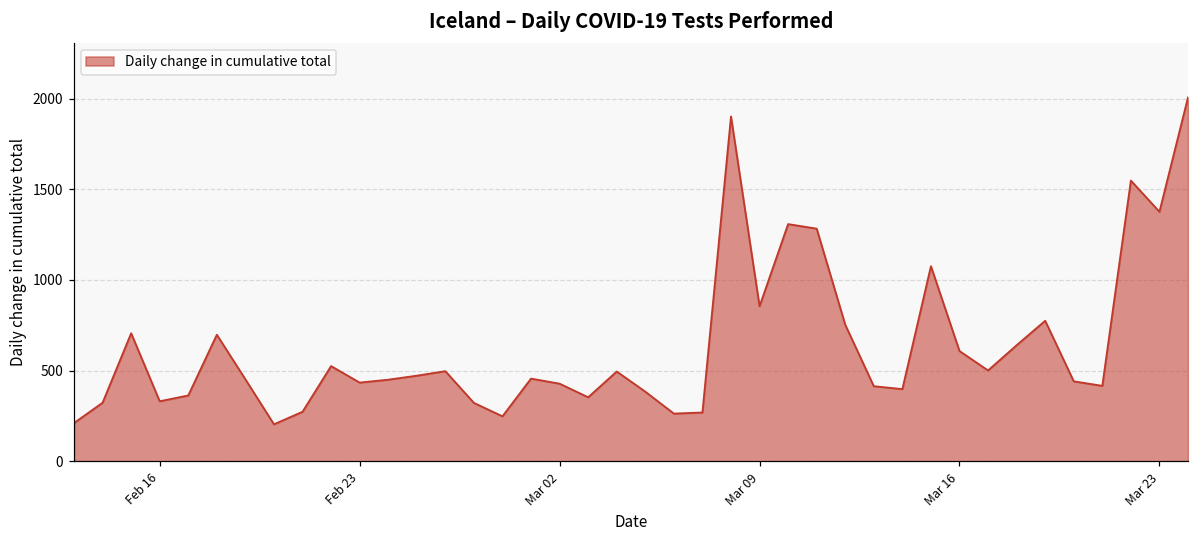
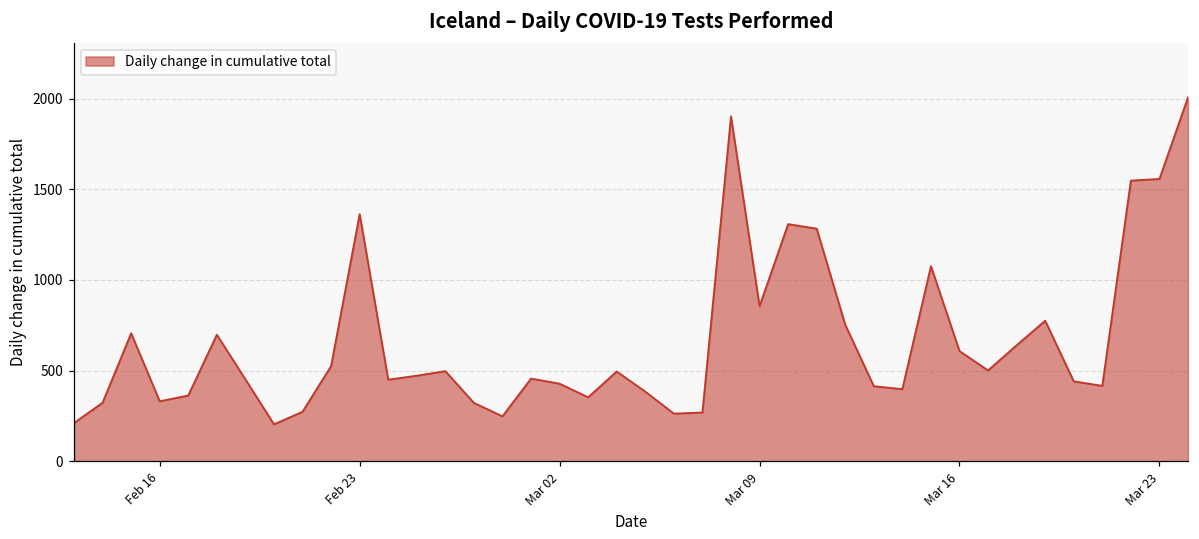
  {
    "Feb 16": 330,
-   "Feb 23": 430,
+   "Feb 23": 1360,
    "Mar 02": 430,
    "Mar 09": 860,
    "Mar 16": 610,
-   "Mar 23": 1380
+   "Mar 23": 1560
  }
